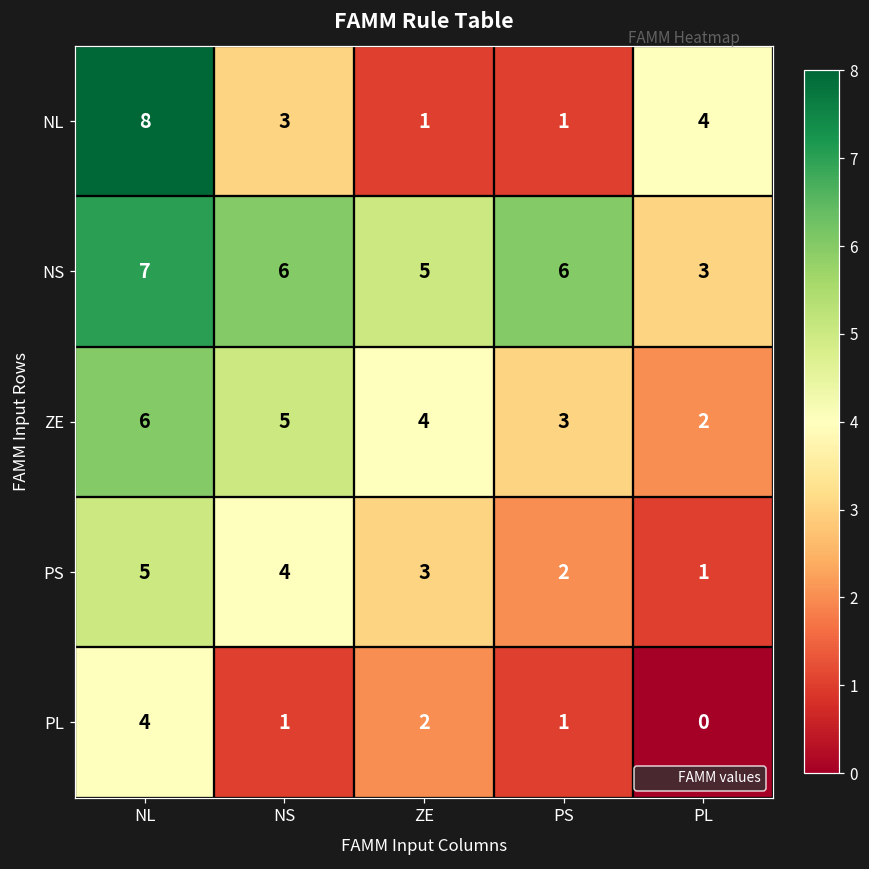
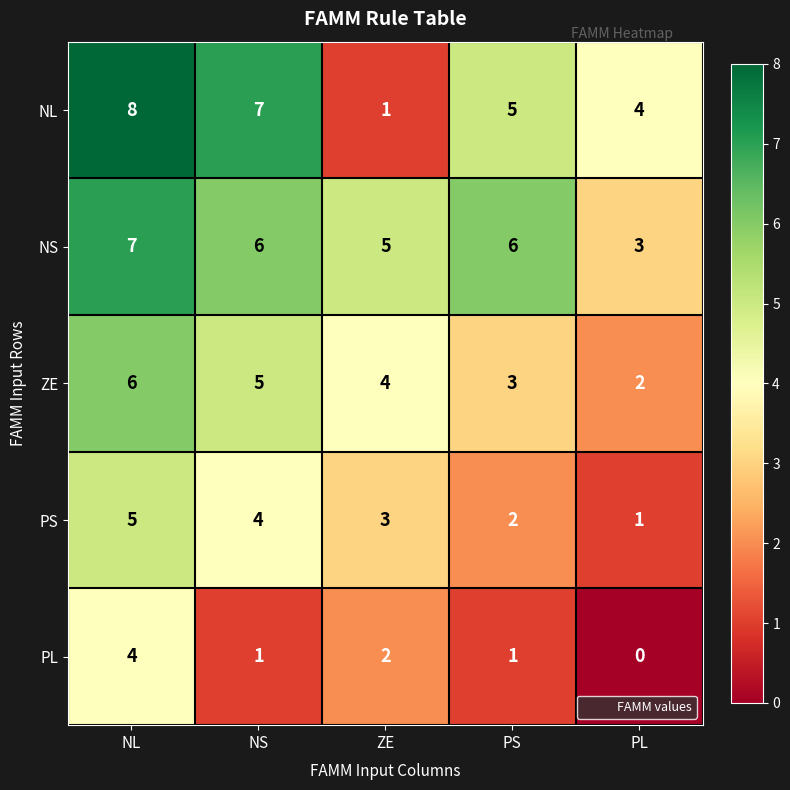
  {
    "NL": {
      "NL": 8,
-     "NS": 3,
+     "NS": 7,
      "ZE": 1,
-     "PS": 1,
+     "PS": 5,
      "PL": 4
    },
    "NS": {
      "NL": 7,
      "NS": 6,
      "ZE": 5,
      "PS": 6,
      "PL": 3
    },
    "ZE": {
      "NL": 6,
      "NS": 5,
      "ZE": 4,
      "PS": 3,
      "PL": 2
    },
    "PS": {
      "NL": 5,
      "NS": 4,
      "ZE": 3,
      "PS": 2,
      "PL": 1
    },
    "PL": {
      "NL": 4,
      "NS": 1,
      "ZE": 2,
      "PS": 1,
      "PL": 0
    }
  }
